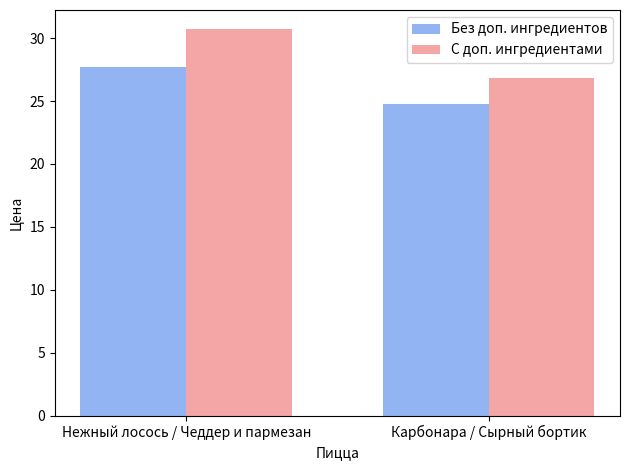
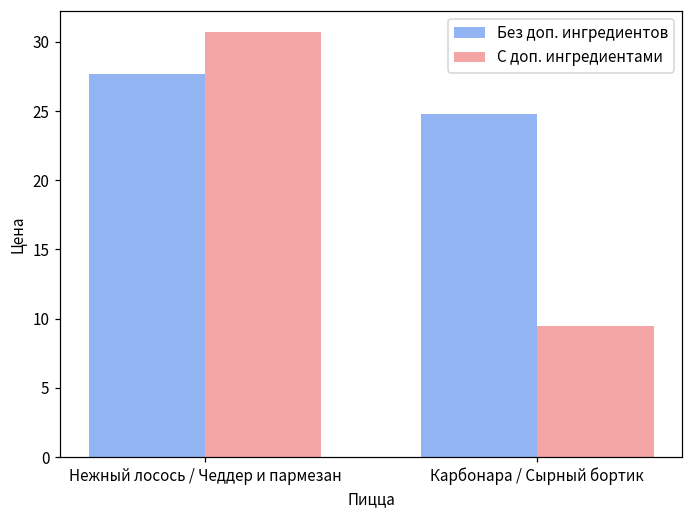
  {
    "Без доп. ингредиентов": {
      "Нежный лосось / Чеддер и пармезан": 27.7,
      "Карбонара / Сырный бортик": 24.8
    },
    "С доп. ингредиентами": {
      "Нежный лосось / Чеддер и пармезан": 30.7,
-     "Карбонара / Сырный бортик": 26.8
+     "Карбонара / Сырный бортик": 9.5
    }
  }
